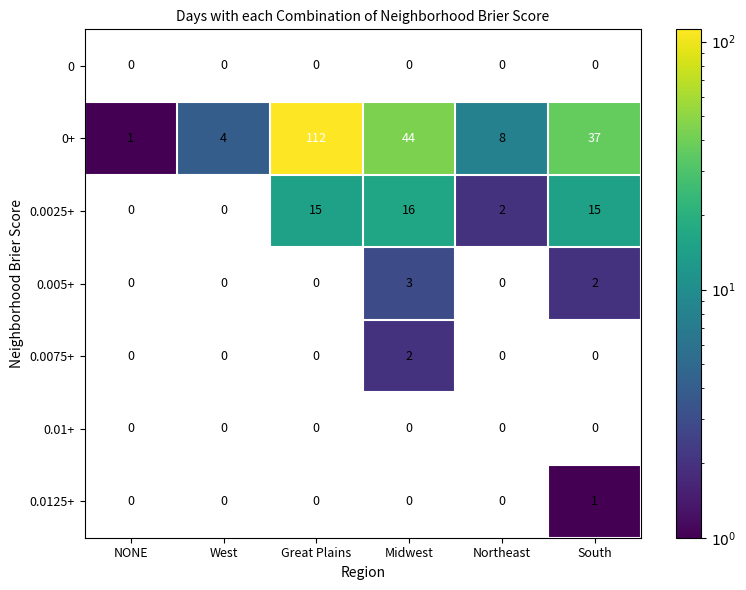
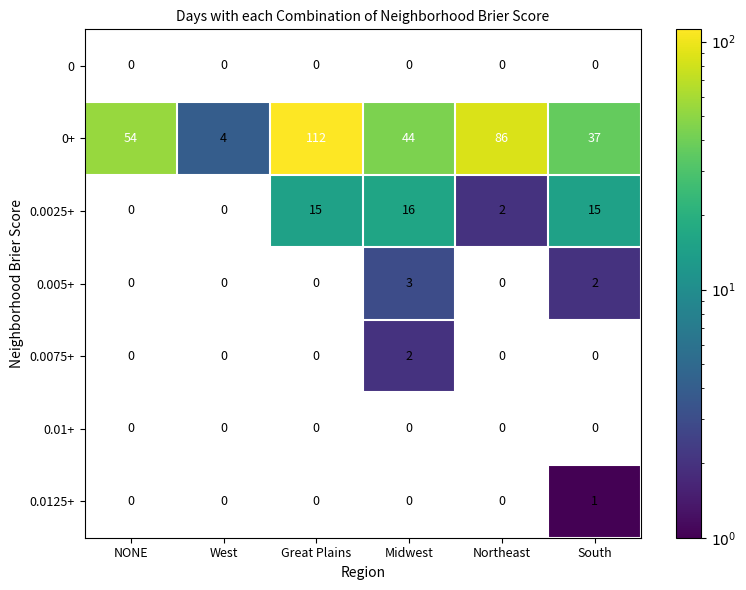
  {
    "0+": {
-     "NONE": 1,
+     "NONE": 54,
      "West": 4,
      "Great Plains": 112,
      "Midwest": 44,
-     "Northeast": 8,
+     "Northeast": 86,
      "South": 37
    },
    "0.0025+": {
      "Great Plains": 15,
      "Midwest": 16,
      "Northeast": 2,
      "South": 15
    },
    "0.005+": {
      "Midwest": 3,
      "South": 2
    },
    "0.0075+": {
      "Midwest": 2
    },
    "0.0125+": {
      "South": 1
    }
  }
